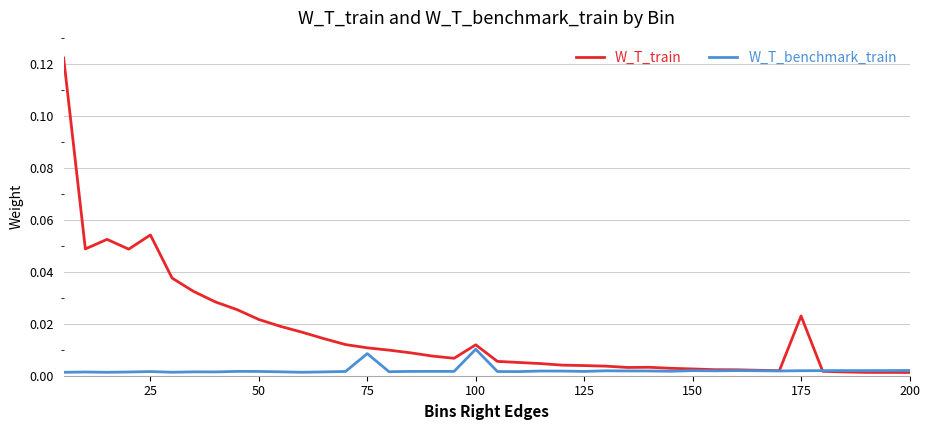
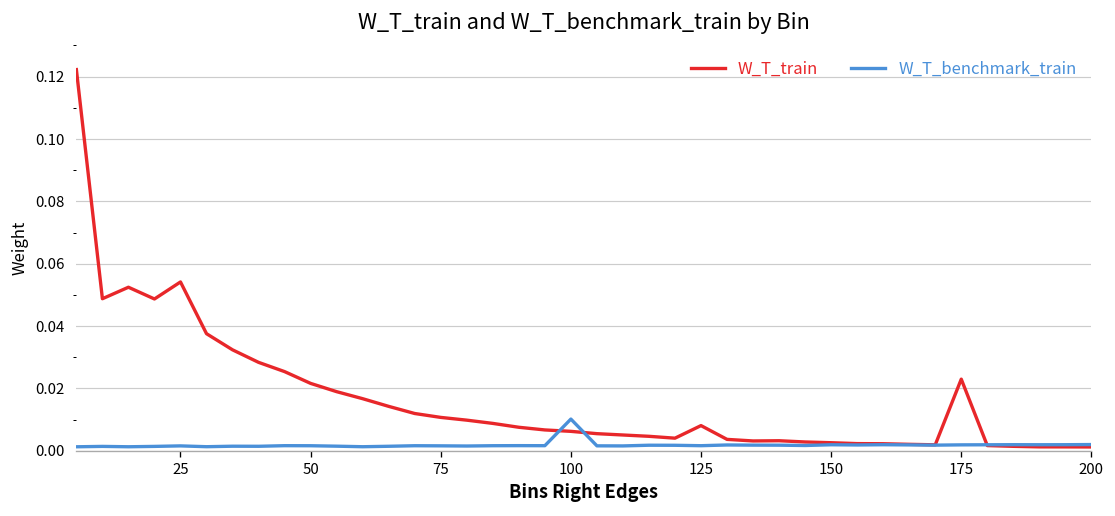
  {
    "W_T_train": {
      "25": 0.054,
      "50": 0.022,
      "75": 0.011,
-     "100": 0.012,
-     "125": 0.004,
+     "100": 0.006,
+     "125": 0.008,
      "175": 0.023
    },
    "W_T_benchmark_train": {
      "25": 0.002,
      "50": 0.002,
-     "75": 0.009,
+     "75": 0.002,
      "100": 0.010,
      "125": 0.002,
      "175": 0.002
    }
  }
